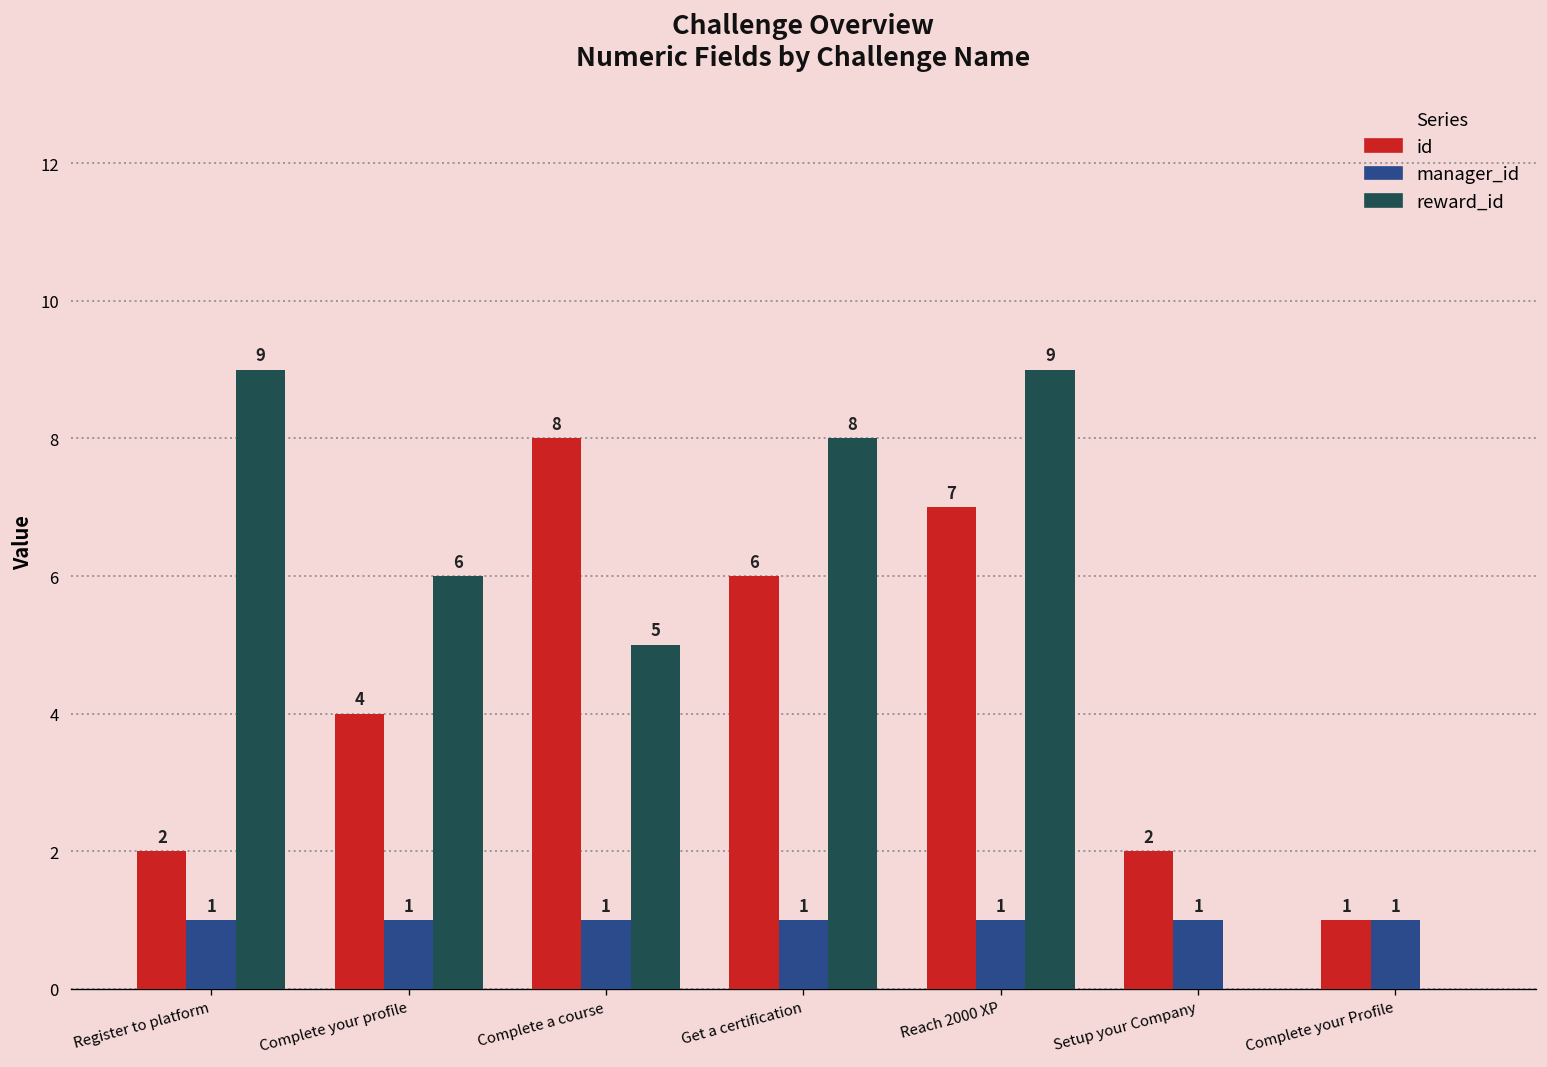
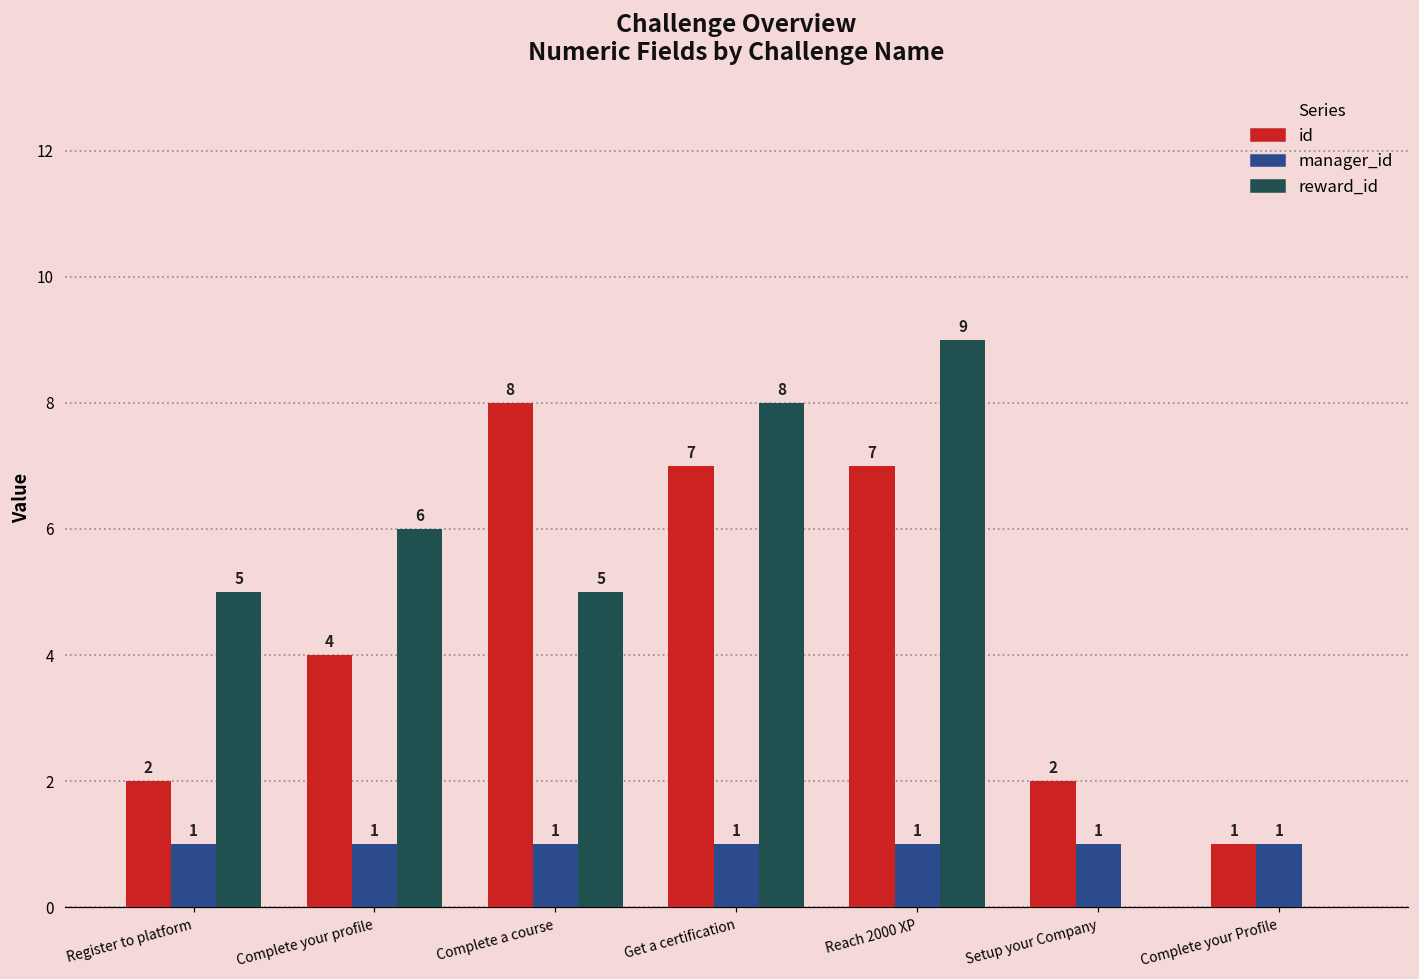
  {
    "id": {
      "Register to platform": 2,
      "Complete your profile": 4,
      "Complete a course": 8,
-     "Get a certification": 6,
+     "Get a certification": 7,
      "Reach 2000 XP": 7,
      "Setup your Company": 2,
      "Complete your Profile": 1
    },
    "manager_id": {
      "Register to platform": 1,
      "Complete your profile": 1,
      "Complete a course": 1,
      "Get a certification": 1,
      "Reach 2000 XP": 1,
      "Setup your Company": 1,
      "Complete your Profile": 1
    },
    "reward_id": {
-     "Register to platform": 9,
+     "Register to platform": 5,
      "Complete your profile": 6,
      "Complete a course": 5,
      "Get a certification": 8,
      "Reach 2000 XP": 9
    }
  }
